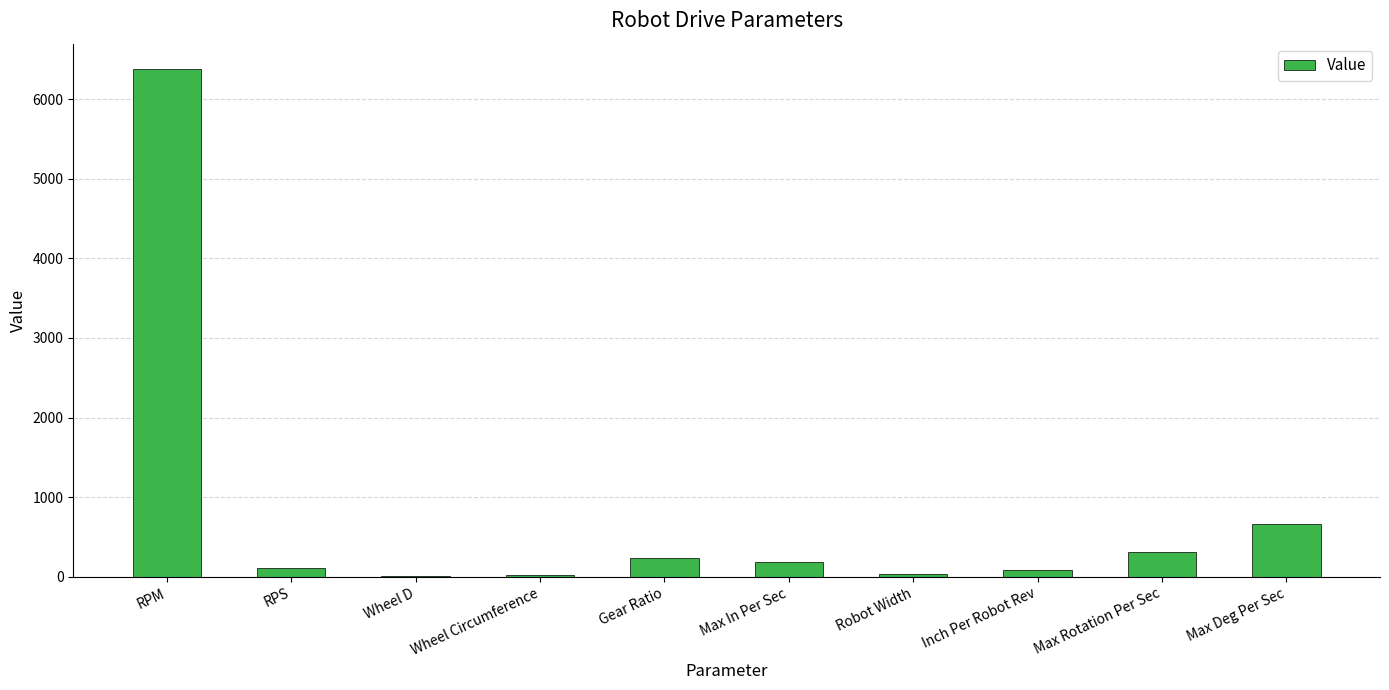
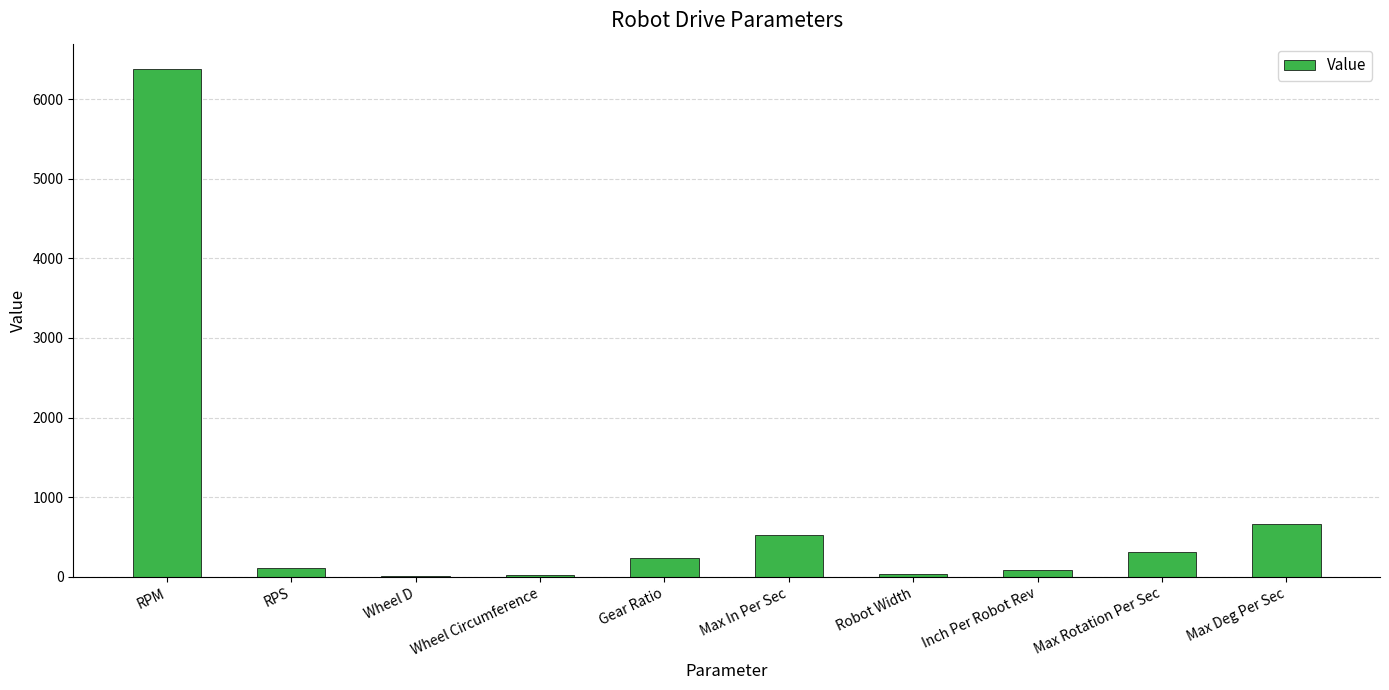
  {
    "RPM": 6400,
    "RPS": 100,
    "Gear Ratio": 200,
-   "Max In Per Sec": 200,
+   "Max In Per Sec": 500,
    "Inch Per Robot Rev": 100,
    "Max Rotation Per Sec": 300,
    "Max Deg Per Sec": 700
  }
